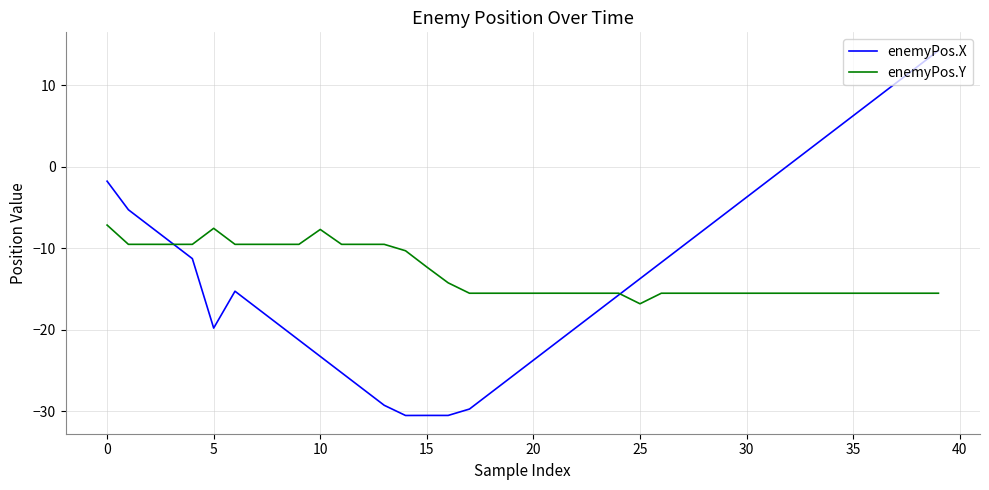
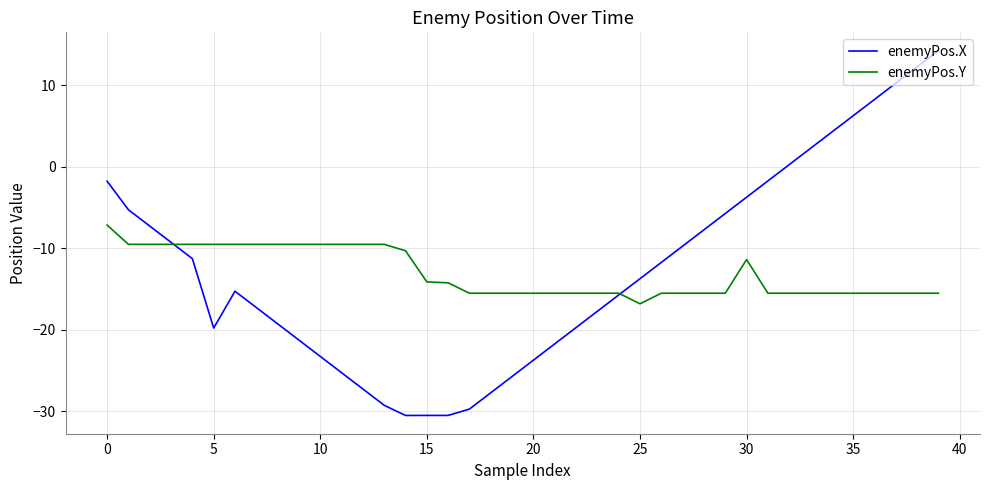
  {
    "enemyPos.X": {
      "0": -2,
      "5": -20,
      "10": -23,
      "15": -30,
      "20": -24,
      "25": -14,
      "30": -4,
      "35": 6
    },
    "enemyPos.Y": {
      "0": -7,
-     "5": -8,
-     "10": -8,
-     "15": -12,
+     "5": -9,
+     "10": -9,
+     "15": -14,
      "20": -15,
      "25": -17,
-     "30": -15,
+     "30": -11,
      "35": -15
    }
  }
